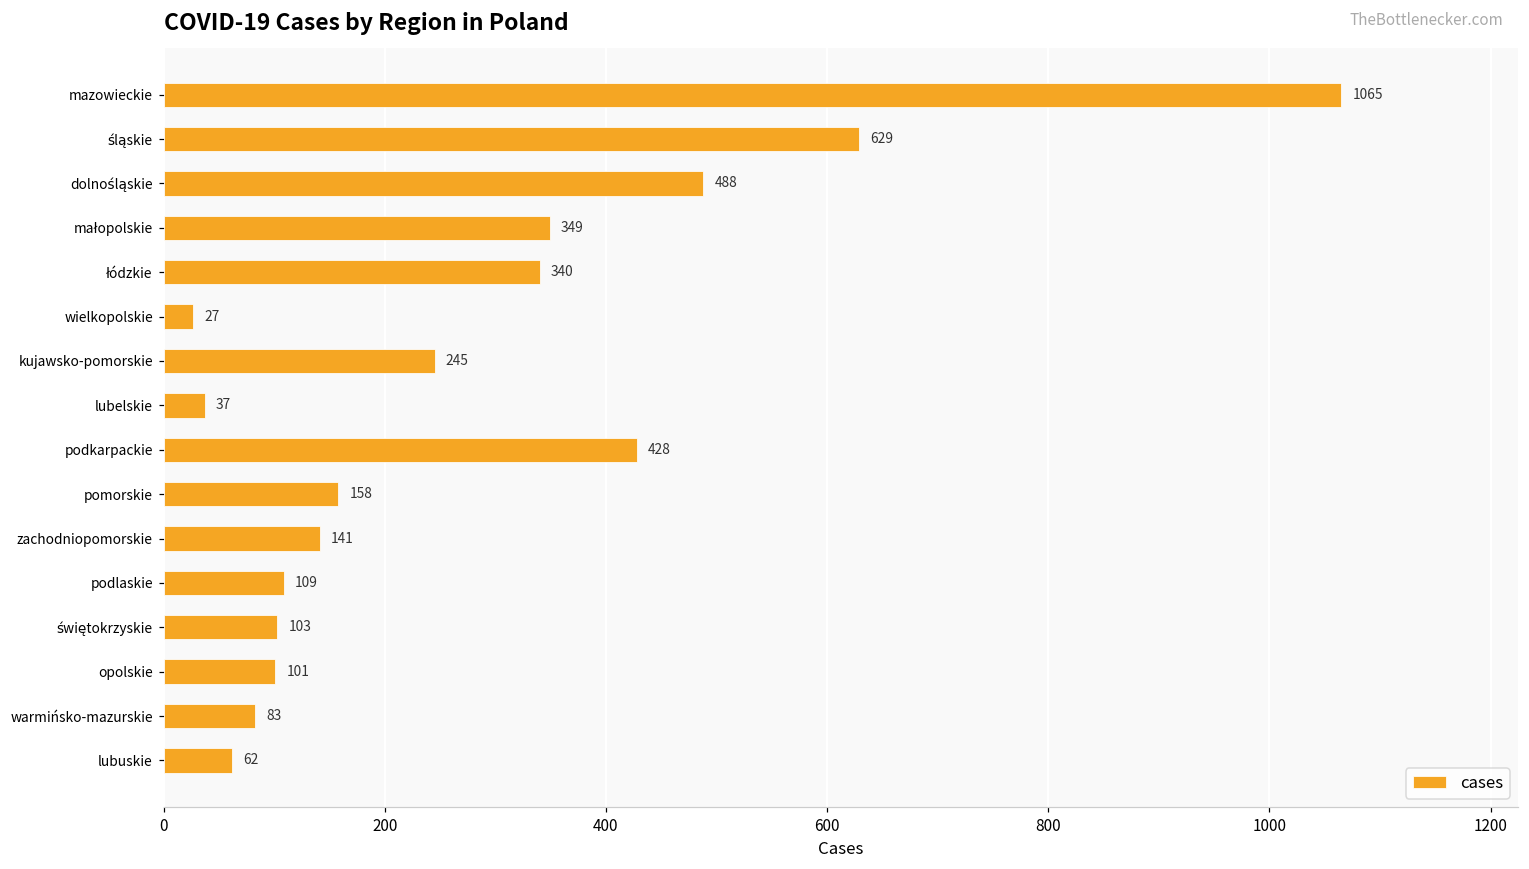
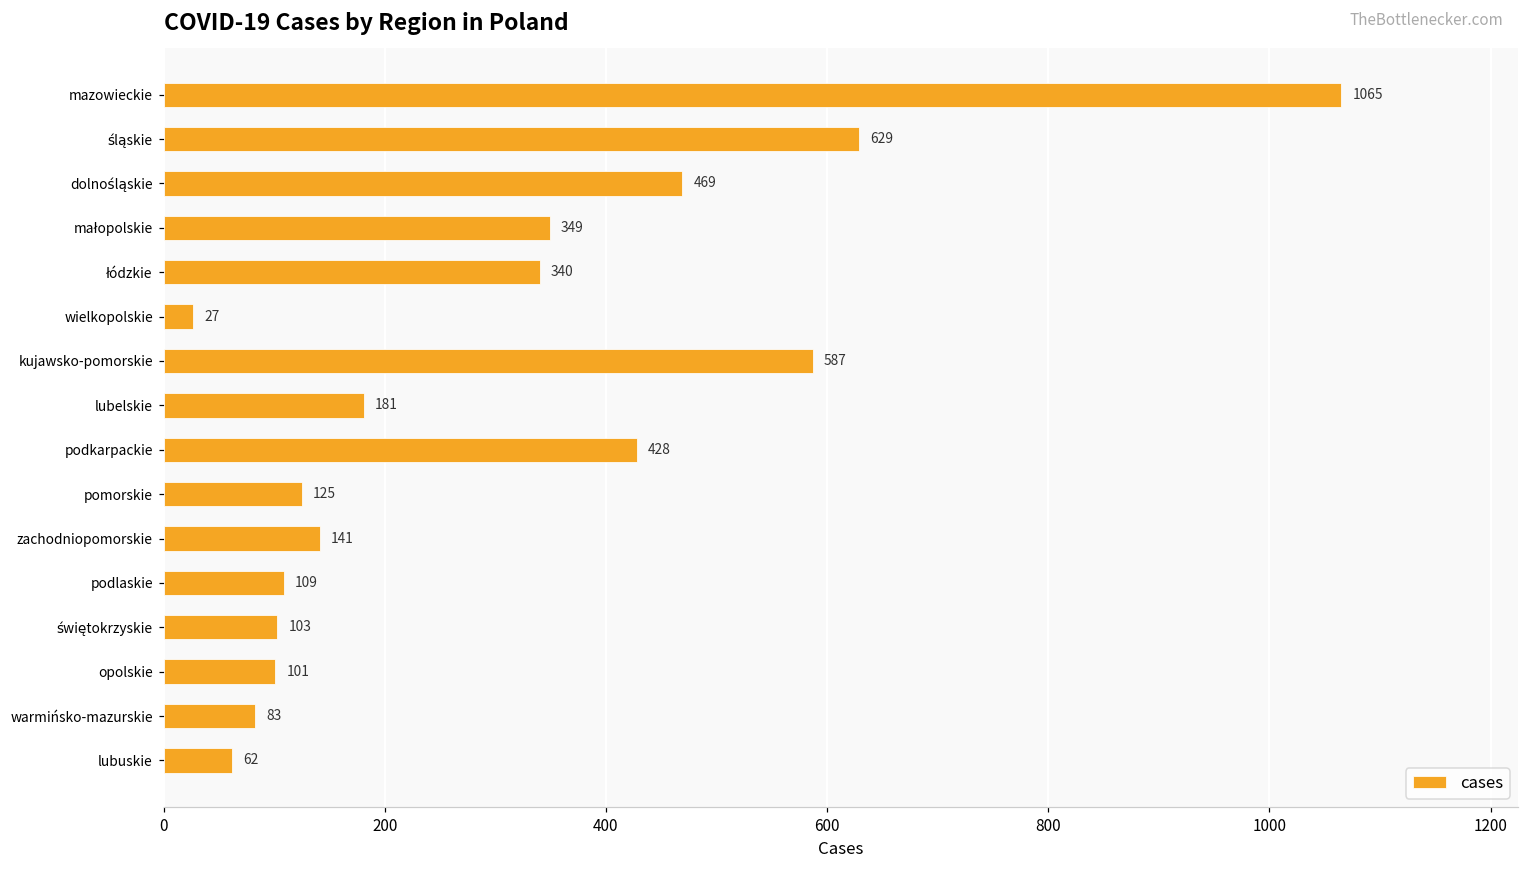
  {
    "mazowieckie": 1065,
    "śląskie": 629,
-   "dolnośląskie": 488,
+   "dolnośląskie": 469,
    "małopolskie": 349,
    "łódzkie": 340,
    "wielkopolskie": 27,
-   "kujawsko-pomorskie": 245,
-   "lubelskie": 37,
+   "kujawsko-pomorskie": 587,
+   "lubelskie": 181,
    "podkarpackie": 428,
-   "pomorskie": 158,
+   "pomorskie": 125,
    "zachodniopomorskie": 141,
    "podlaskie": 109,
    "świętokrzyskie": 103,
    "opolskie": 101,
    "warmińsko-mazurskie": 83,
    "lubuskie": 62
  }
